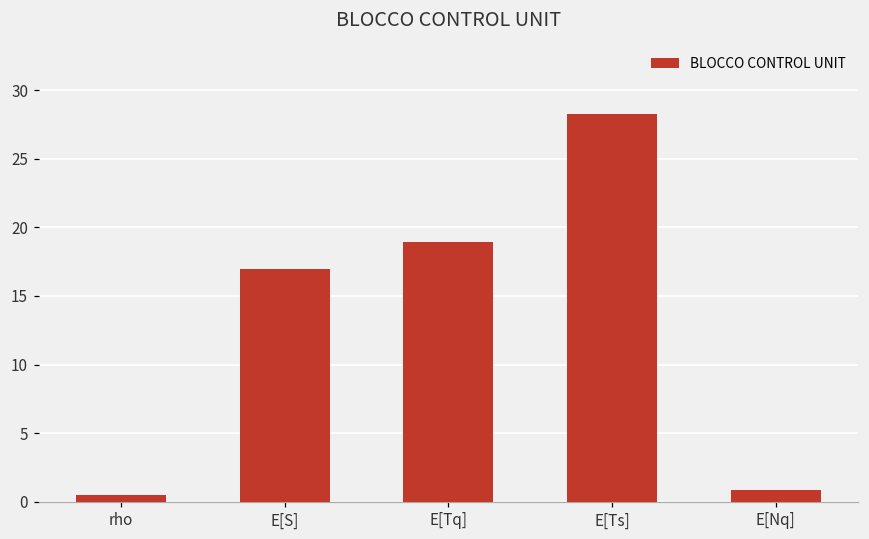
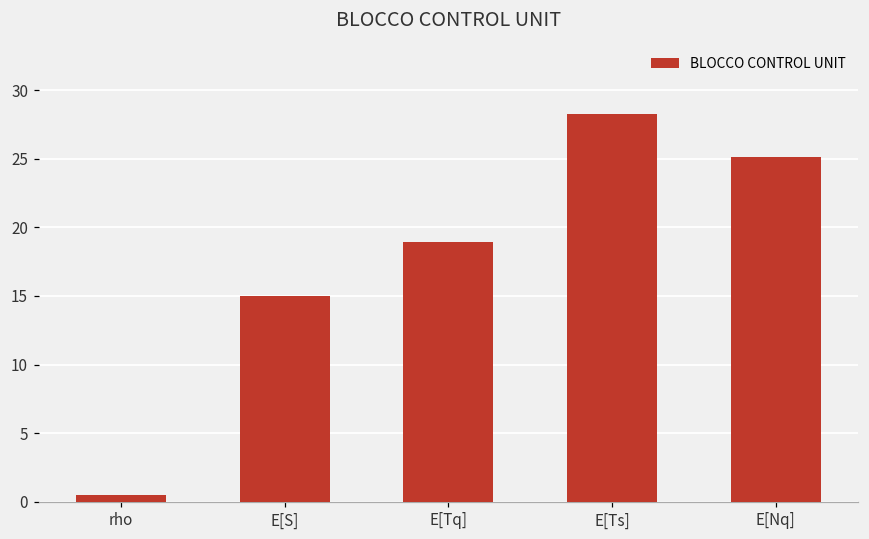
  {
    "rho": 0.5,
-   "E[S]": 17,
+   "E[S]": 15,
    "E[Tq]": 18.9,
    "E[Ts]": 28.2,
-   "E[Nq]": 0.8
+   "E[Nq]": 25.2
  }
